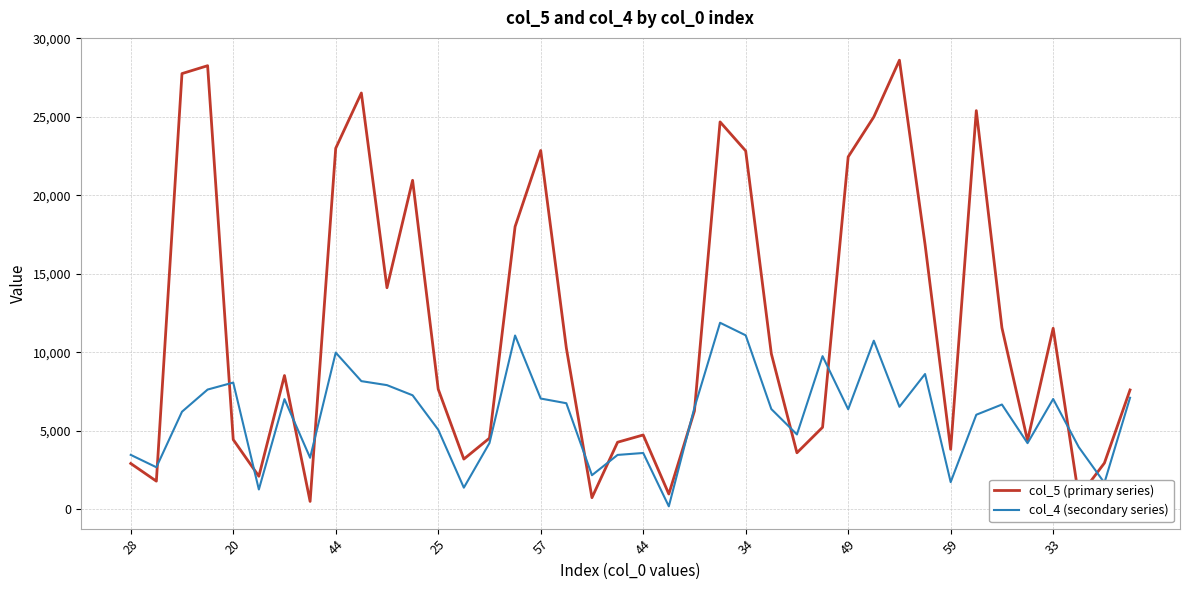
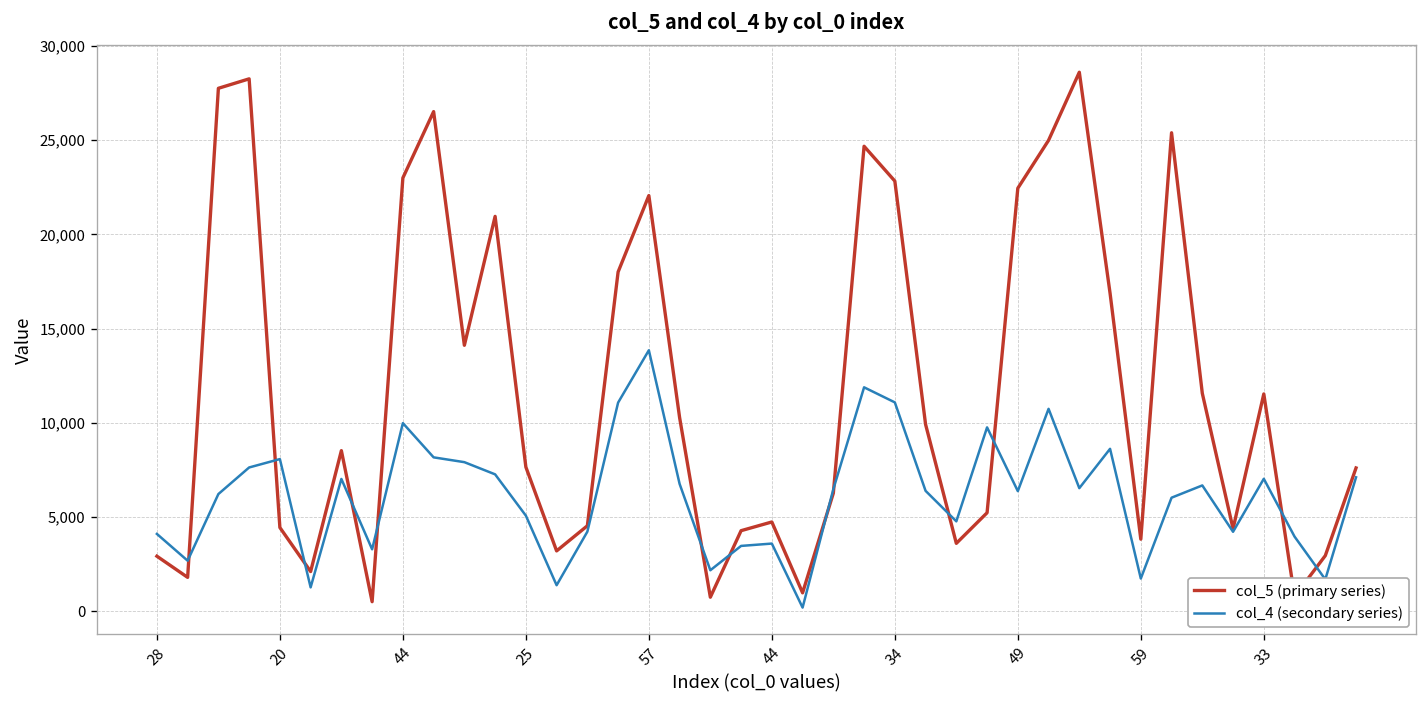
  {
    "col_5 (primary series)": {
      "28": "2,900",
      "20": "4,400",
-     "57": "22,900",
+     "57": "22,100",
      "49": "22,500",
      "59": "3,800"
    },
    "col_4 (secondary series)": {
-     "28": "3,500",
+     "28": "4,100",
      "20": "8,100",
-     "57": "7,100",
+     "57": "13,800",
      "49": "6,400",
      "59": "1,700"
    }
  }
